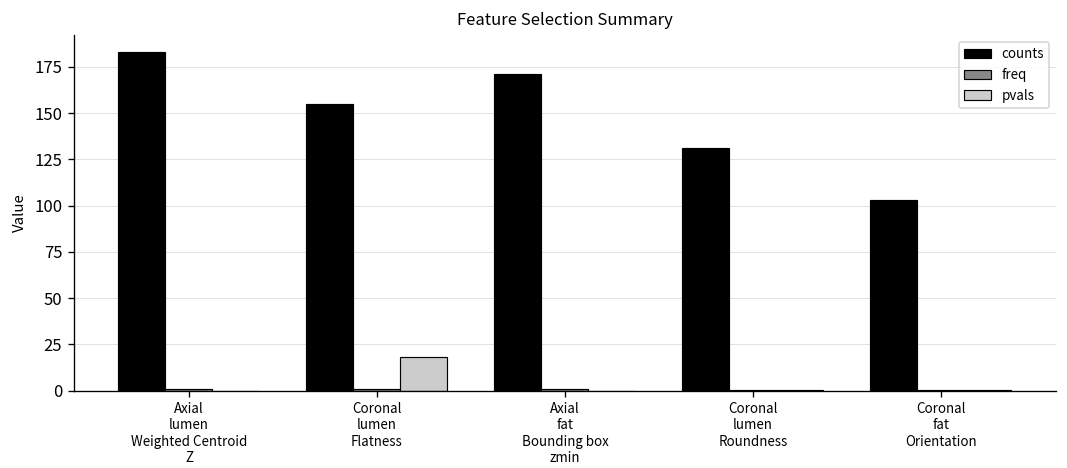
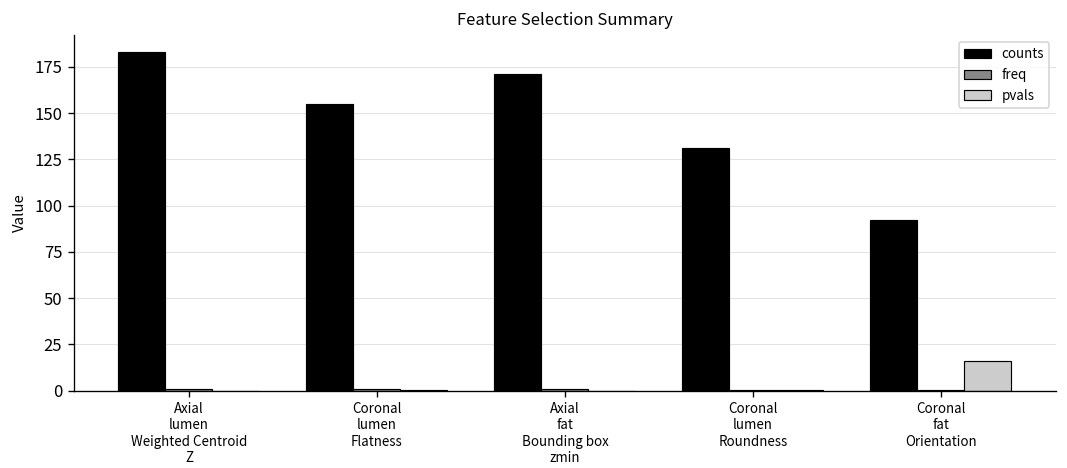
  {
    "counts": {
      "Axial lumen Weighted Centroid Z": 183,
      "Coronal lumen Flatness": 155,
      "Axial fat Bounding box zmin": 171,
      "Coronal lumen Roundness": 131,
-     "Coronal fat Orientation": 103
+     "Coronal fat Orientation": 92
    },
    "pvals": {
-     "Coronal lumen Flatness": 18,
-     "Coronal fat Orientation": 0
+     "Coronal lumen Flatness": 0,
+     "Coronal fat Orientation": 16
    }
  }
